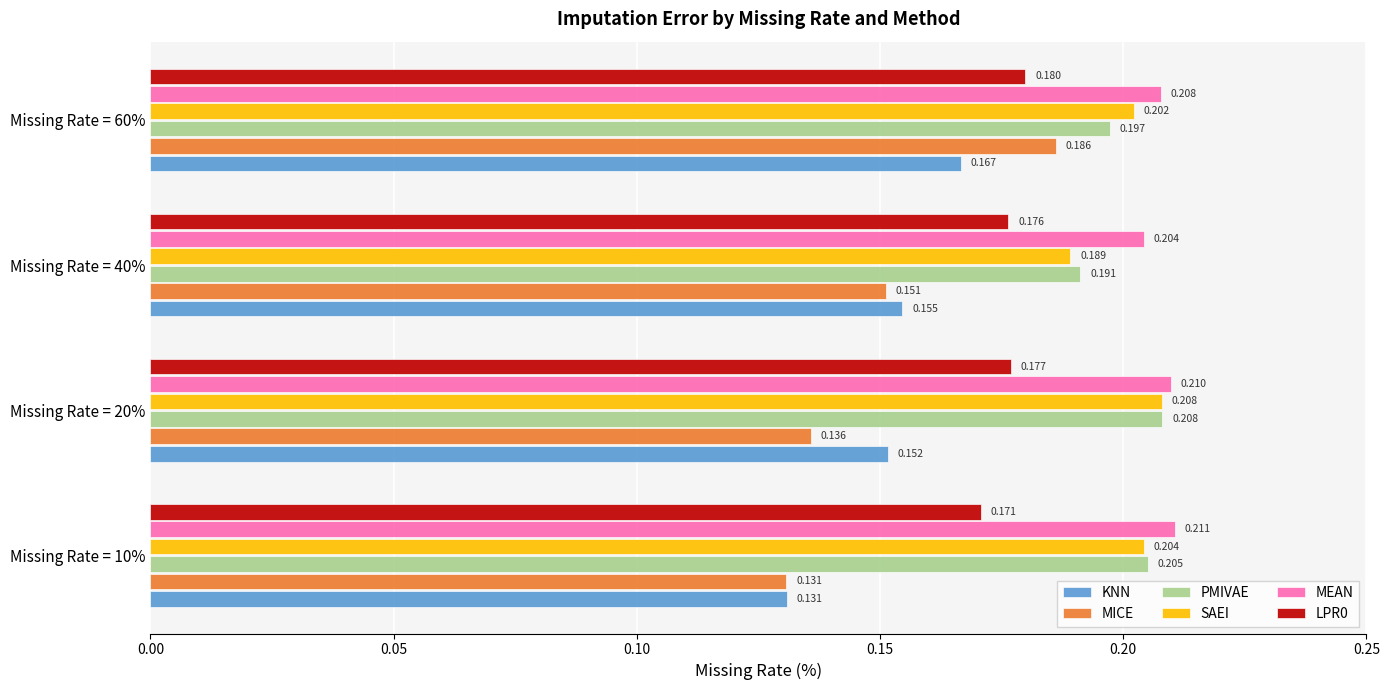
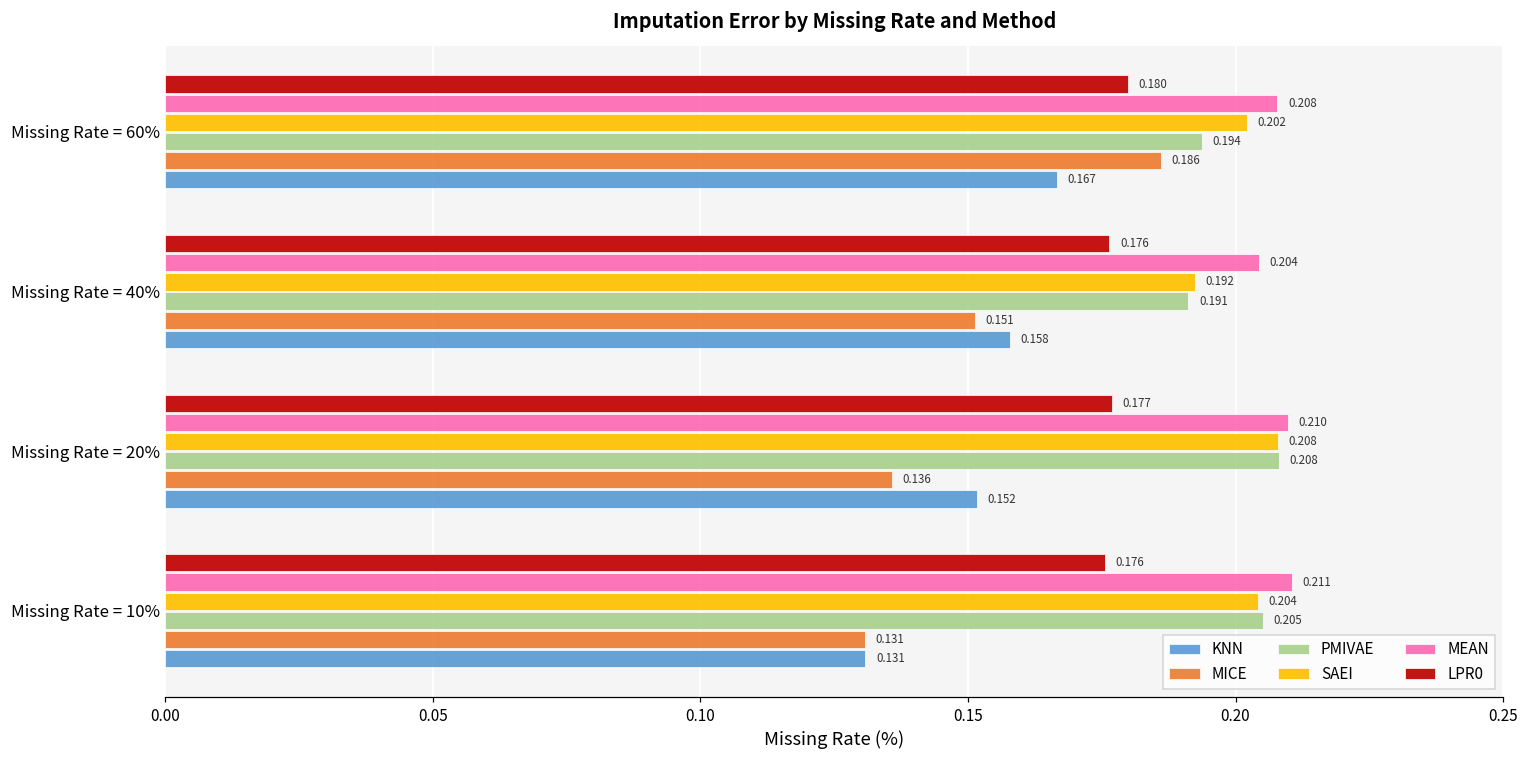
  {
    "KNN": {
      "Missing Rate = 60%": 0.167,
-     "Missing Rate = 40%": 0.155,
+     "Missing Rate = 40%": 0.158,
      "Missing Rate = 20%": 0.152,
      "Missing Rate = 10%": 0.131
    },
    "MICE": {
      "Missing Rate = 60%": 0.186,
      "Missing Rate = 40%": 0.151,
      "Missing Rate = 20%": 0.136,
      "Missing Rate = 10%": 0.131
    },
    "PMIVAE": {
-     "Missing Rate = 60%": 0.197,
+     "Missing Rate = 60%": 0.194,
      "Missing Rate = 40%": 0.191,
      "Missing Rate = 20%": 0.208,
      "Missing Rate = 10%": 0.205
    },
    "SAEI": {
      "Missing Rate = 60%": 0.202,
-     "Missing Rate = 40%": 0.189,
+     "Missing Rate = 40%": 0.192,
      "Missing Rate = 20%": 0.208,
      "Missing Rate = 10%": 0.204
    },
    "MEAN": {
      "Missing Rate = 60%": 0.208,
      "Missing Rate = 40%": 0.204,
      "Missing Rate = 20%": 0.210,
      "Missing Rate = 10%": 0.211
    },
    "LPR0": {
      "Missing Rate = 60%": 0.180,
      "Missing Rate = 40%": 0.176,
      "Missing Rate = 20%": 0.177,
-     "Missing Rate = 10%": 0.171
+     "Missing Rate = 10%": 0.176
    }
  }
